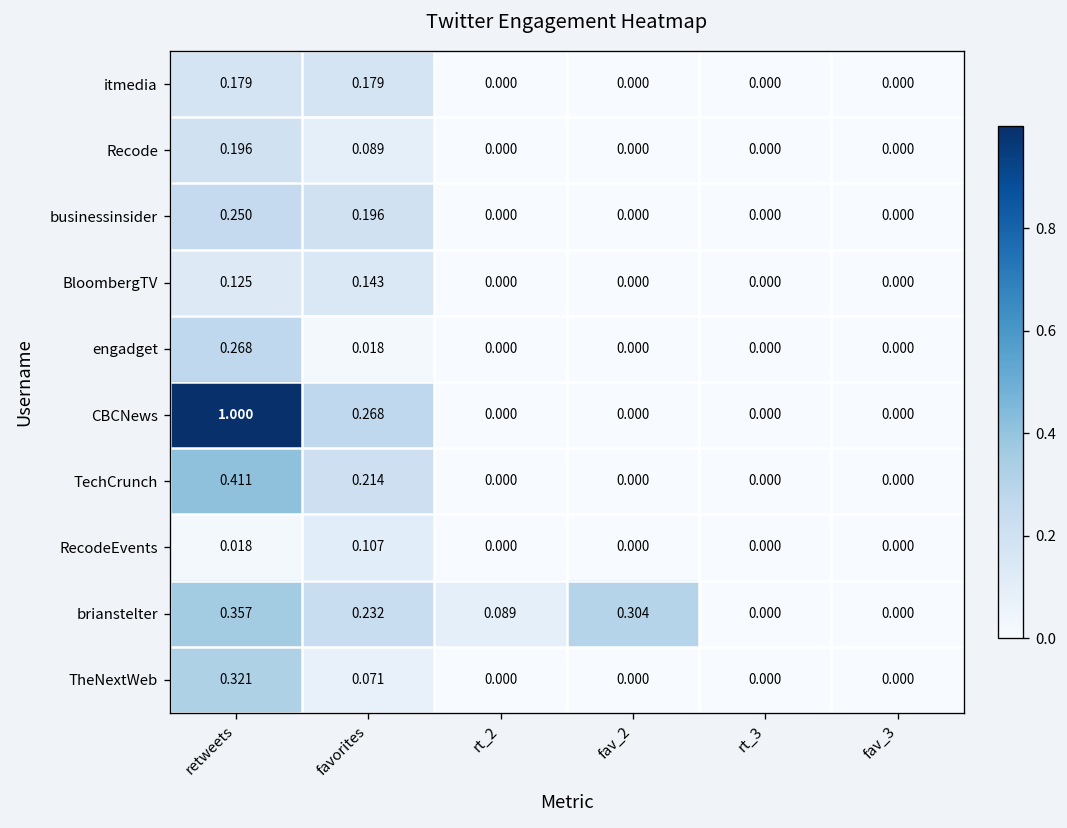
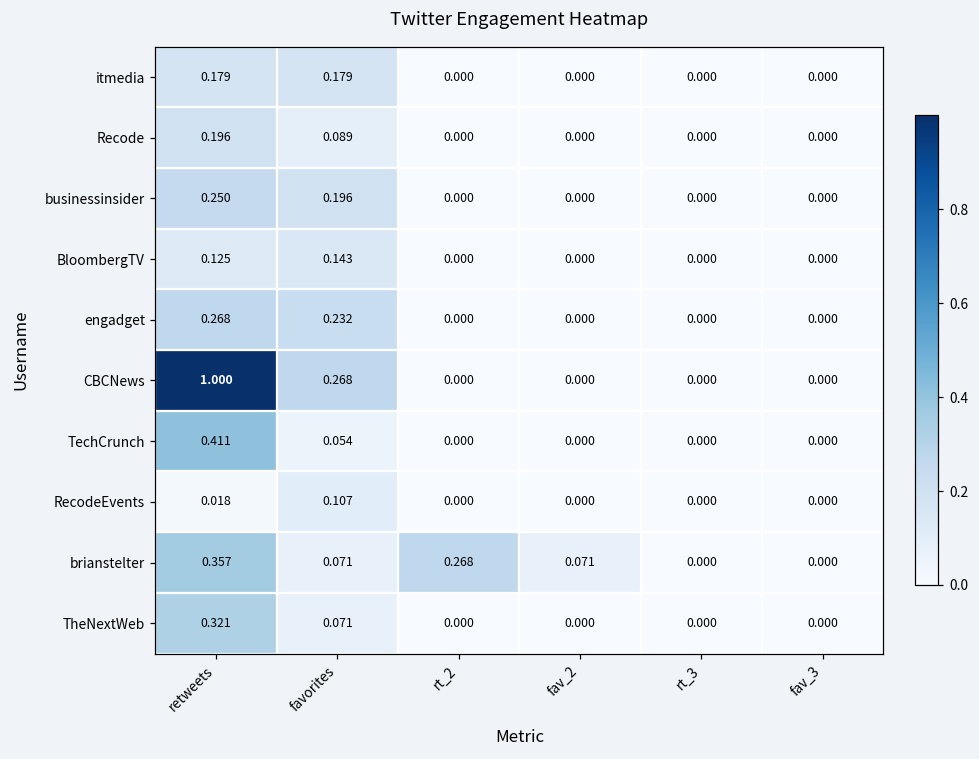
  {
    "itmedia": {
      "retweets": 0.179,
      "favorites": 0.179,
      "rt_2": 0.000,
      "fav_2": 0.000,
      "rt_3": 0.000,
      "fav_3": 0.000
    },
    "Recode": {
      "retweets": 0.196,
      "favorites": 0.089,
      "rt_2": 0.000,
      "fav_2": 0.000,
      "rt_3": 0.000,
      "fav_3": 0.000
    },
    "businessinsider": {
      "retweets": 0.250,
      "favorites": 0.196,
      "rt_2": 0.000,
      "fav_2": 0.000,
      "rt_3": 0.000,
      "fav_3": 0.000
    },
    "BloombergTV": {
      "retweets": 0.125,
      "favorites": 0.143,
      "rt_2": 0.000,
      "fav_2": 0.000,
      "rt_3": 0.000,
      "fav_3": 0.000
    },
    "engadget": {
      "retweets": 0.268,
-     "favorites": 0.018,
+     "favorites": 0.232,
      "rt_2": 0.000,
      "fav_2": 0.000,
      "rt_3": 0.000,
      "fav_3": 0.000
    },
    "CBCNews": {
      "retweets": 1.000,
      "favorites": 0.268,
      "rt_2": 0.000,
      "fav_2": 0.000,
      "rt_3": 0.000,
      "fav_3": 0.000
    },
    "TechCrunch": {
      "retweets": 0.411,
-     "favorites": 0.214,
+     "favorites": 0.054,
      "rt_2": 0.000,
      "fav_2": 0.000,
      "rt_3": 0.000,
      "fav_3": 0.000
    },
    "RecodeEvents": {
      "retweets": 0.018,
      "favorites": 0.107,
      "rt_2": 0.000,
      "fav_2": 0.000,
      "rt_3": 0.000,
      "fav_3": 0.000
    },
    "brianstelter": {
      "retweets": 0.357,
-     "favorites": 0.232,
-     "rt_2": 0.089,
-     "fav_2": 0.304,
+     "favorites": 0.071,
+     "rt_2": 0.268,
+     "fav_2": 0.071,
      "rt_3": 0.000,
      "fav_3": 0.000
    },
    "TheNextWeb": {
      "retweets": 0.321,
      "favorites": 0.071,
      "rt_2": 0.000,
      "fav_2": 0.000,
      "rt_3": 0.000,
      "fav_3": 0.000
    }
  }
